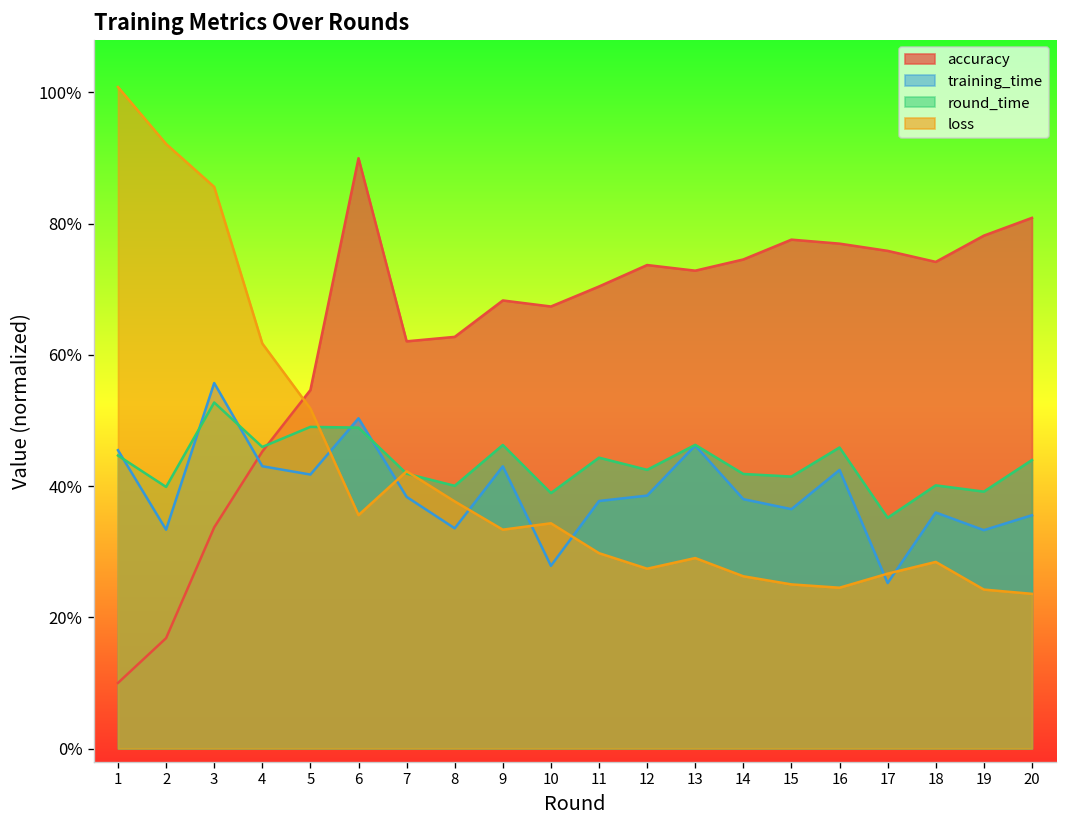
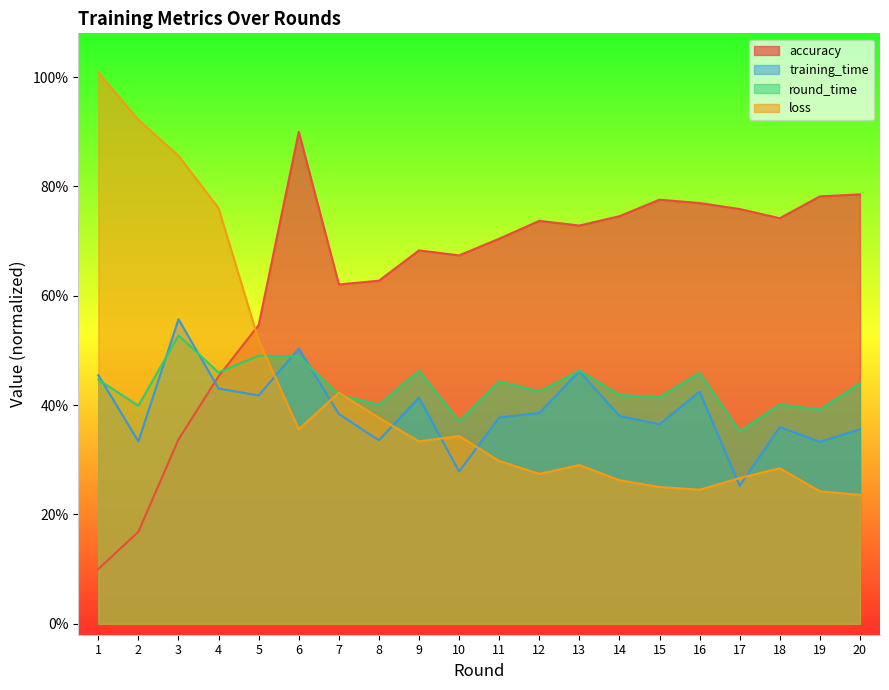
  {
    "accuracy": {
      "1": "10%",
      "2": "17%",
      "3": "34%",
      "4": "45%",
      "5": "55%",
      "6": "90%",
      "7": "62%",
      "8": "63%",
      "9": "68%",
      "10": "67%",
      "11": "70%",
      "12": "74%",
      "13": "73%",
      "14": "75%",
      "15": "78%",
      "16": "77%",
      "17": "76%",
      "18": "74%",
      "19": "78%",
-     "20": "81%"
+     "20": "79%"
    },
    "training_time": {
      "1": "45%",
      "2": "33%",
      "3": "56%",
      "4": "43%",
      "5": "42%",
      "6": "50%",
      "7": "38%",
      "8": "34%",
-     "9": "43%",
+     "9": "41%",
      "10": "28%",
      "11": "38%",
      "12": "39%",
      "14": "38%",
      "15": "36%",
      "16": "42%",
      "17": "25%",
      "18": "36%",
      "19": "33%",
      "20": "36%"
    },
    "round_time": {
      "1": "45%",
      "2": "40%",
      "3": "53%",
      "4": "46%",
      "5": "49%",
      "6": "49%",
      "8": "40%",
      "9": "46%",
-     "10": "39%",
+     "10": "37%",
      "11": "44%",
      "12": "42%",
      "14": "42%",
      "15": "41%",
      "16": "46%",
      "17": "35%",
      "18": "40%",
      "19": "39%",
      "20": "44%"
    },
    "loss": {
      "1": "101%",
      "2": "92%",
      "3": "86%",
-     "4": "62%",
+     "4": "76%",
      "5": "52%",
      "6": "36%",
      "8": "38%",
      "9": "33%",
      "10": "34%",
      "11": "30%",
      "12": "27%",
      "13": "29%",
      "14": "26%",
      "15": "25%",
      "16": "25%",
      "17": "27%",
      "18": "28%",
      "19": "24%",
      "20": "24%"
    }
  }
